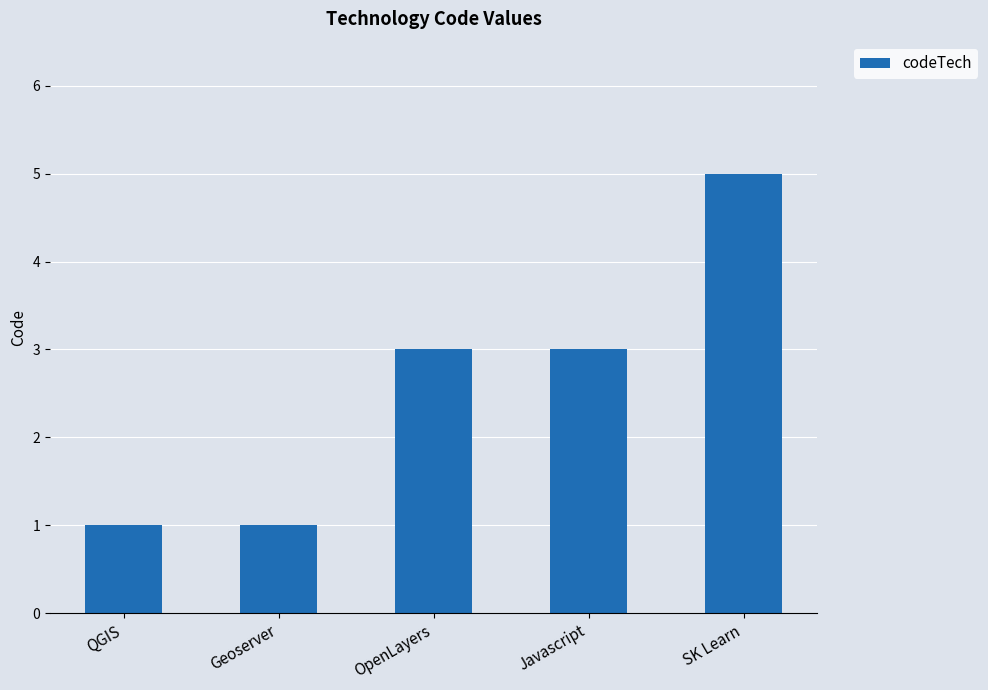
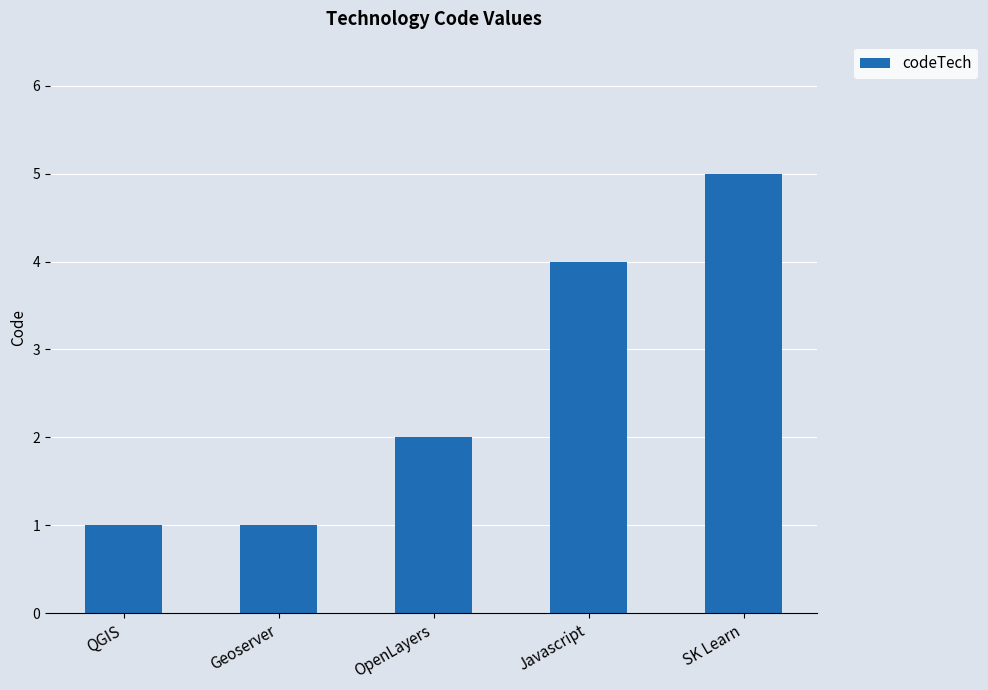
  {
    "QGIS": 1,
    "Geoserver": 1,
-   "OpenLayers": 3,
-   "Javascript": 3,
+   "OpenLayers": 2,
+   "Javascript": 4,
    "SK Learn": 5
  }
